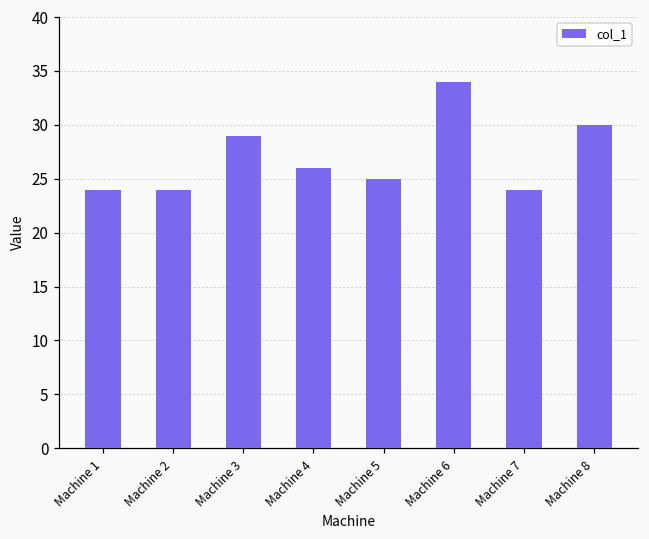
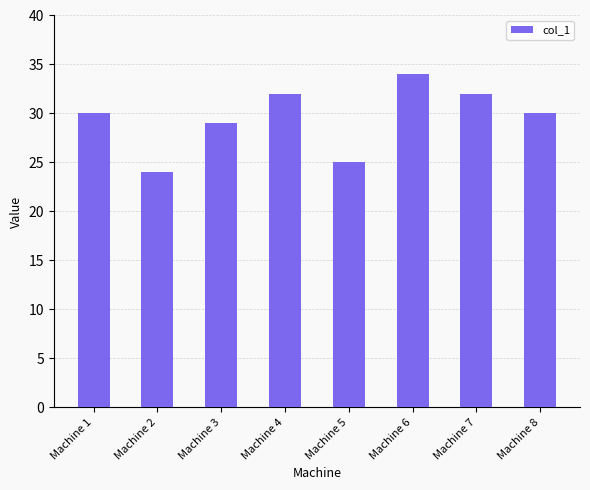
  {
-   "Machine 1": 24,
+   "Machine 1": 30,
    "Machine 2": 24,
    "Machine 3": 29,
-   "Machine 4": 26,
+   "Machine 4": 32,
    "Machine 5": 25,
    "Machine 6": 34,
-   "Machine 7": 24,
+   "Machine 7": 32,
    "Machine 8": 30
  }
